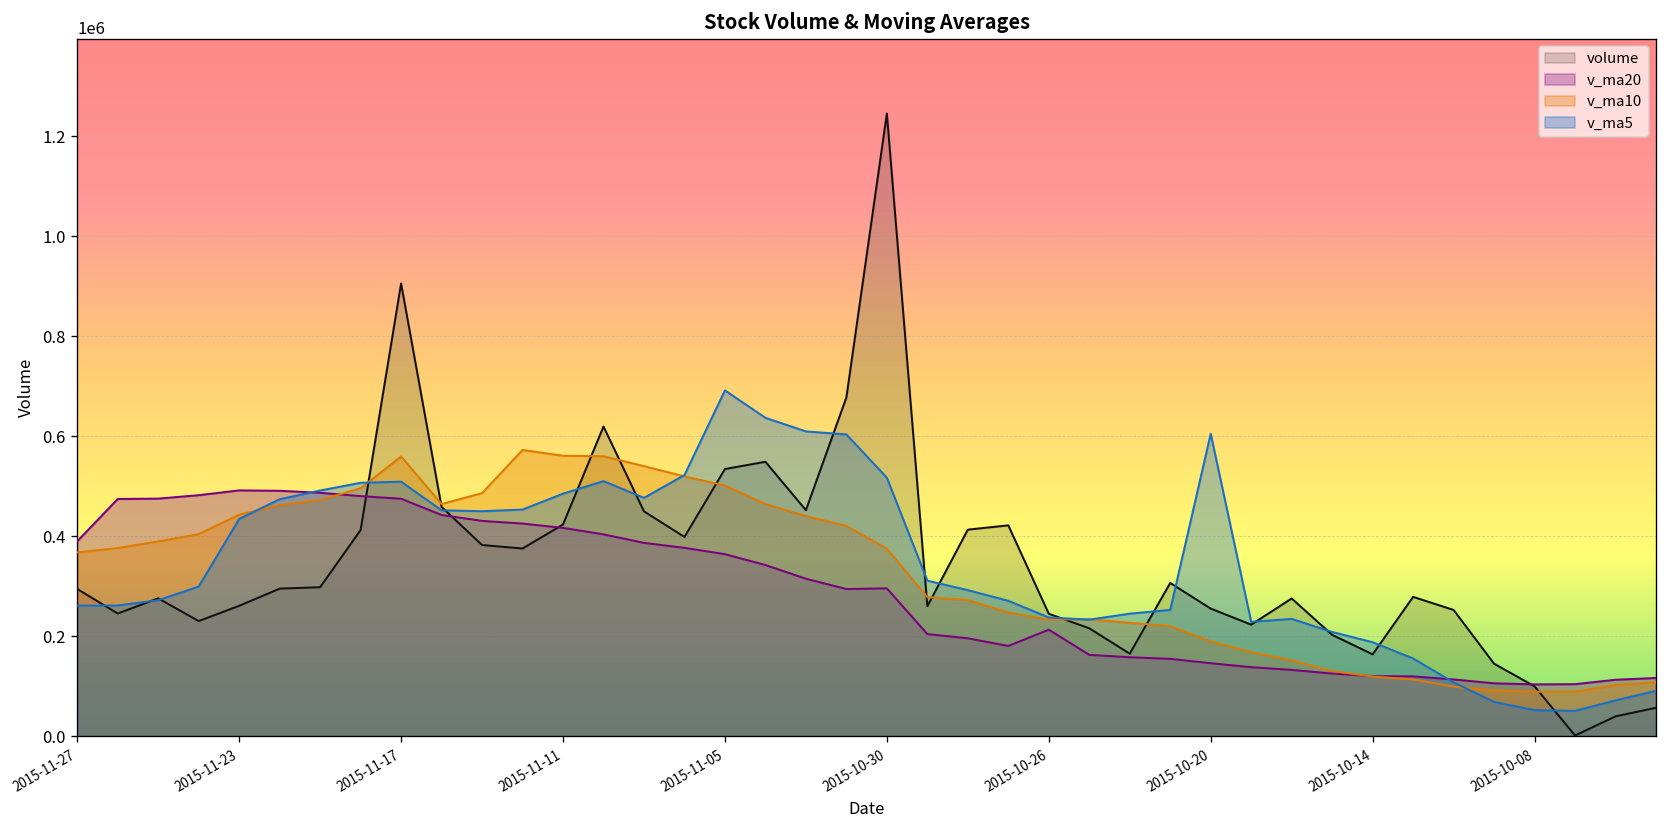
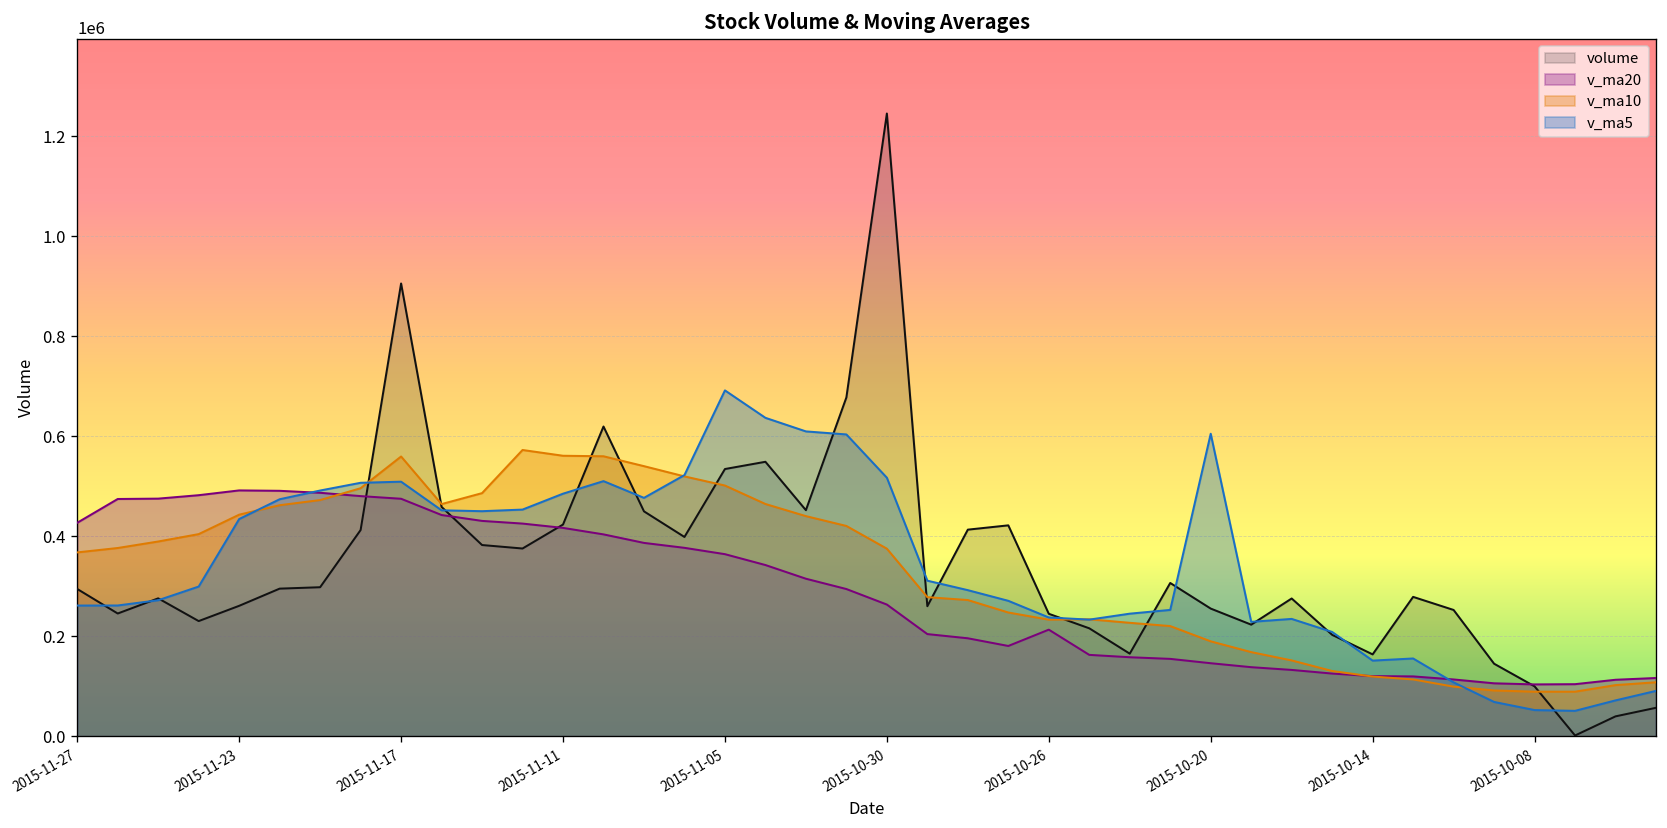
  {
    "volume": {
      "2015-11-27": 290000,
      "2015-11-23": 260000,
      "2015-11-17": 910000,
      "2015-11-11": 420000,
      "2015-11-05": 530000,
      "2015-10-30": 1250000,
      "2015-10-26": 240000,
      "2015-10-20": 260000,
      "2015-10-14": 160000
    },
    "v_ma20": {
-     "2015-11-27": 390000,
+     "2015-11-27": 430000,
      "2015-11-23": 490000,
      "2015-11-17": 470000,
      "2015-11-11": 420000,
      "2015-11-05": 360000,
-     "2015-10-30": 300000,
+     "2015-10-30": 260000,
      "2015-10-26": 210000,
      "2015-10-20": 150000
    },
    "v_ma10": {
      "2015-11-27": 370000,
      "2015-11-23": 440000,
      "2015-11-17": 560000,
      "2015-11-11": 560000,
      "2015-11-05": 500000,
      "2015-10-30": 380000,
      "2015-10-20": 190000,
      "2015-10-08": 90000
    },
    "v_ma5": {
      "2015-11-27": 260000,
      "2015-11-23": 430000,
      "2015-11-17": 510000,
      "2015-11-11": 490000,
      "2015-11-05": 690000,
      "2015-10-30": 520000,
      "2015-10-20": 610000,
-     "2015-10-14": 190000,
+     "2015-10-14": 150000,
      "2015-10-08": 50000
    }
  }
